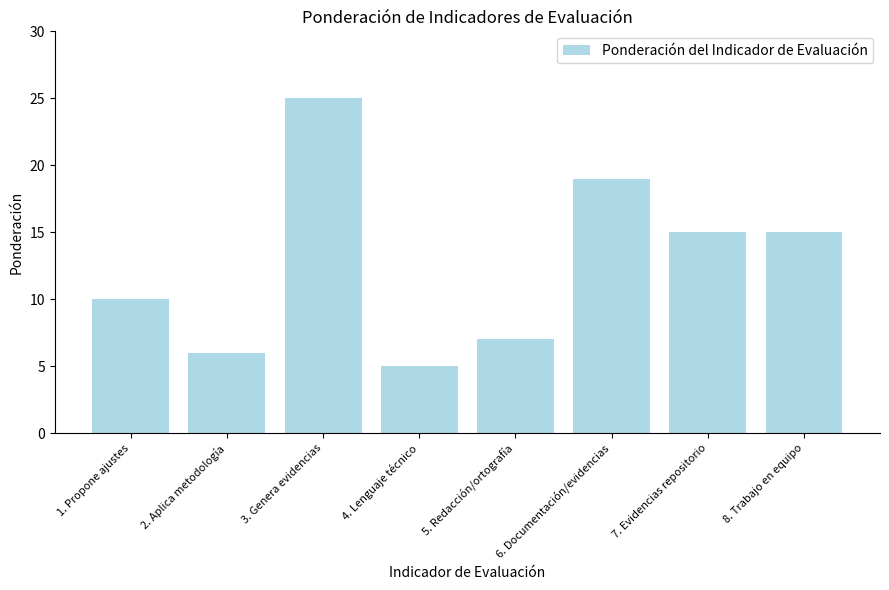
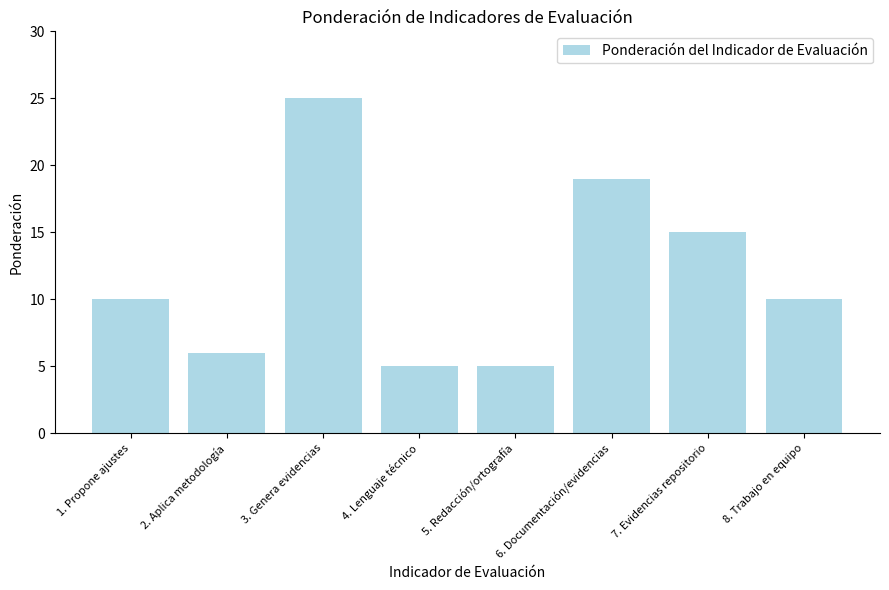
  {
    "1. Propone ajustes": 10,
    "2. Aplica metodología": 6,
    "3. Genera evidencias": 25,
    "4. Lenguaje técnico": 5,
-   "5. Redacción/ortografía": 7,
+   "5. Redacción/ortografía": 5,
    "6. Documentación/evidencias": 19,
    "7. Evidencias repositorio": 15,
-   "8. Trabajo en equipo": 15
+   "8. Trabajo en equipo": 10
  }
